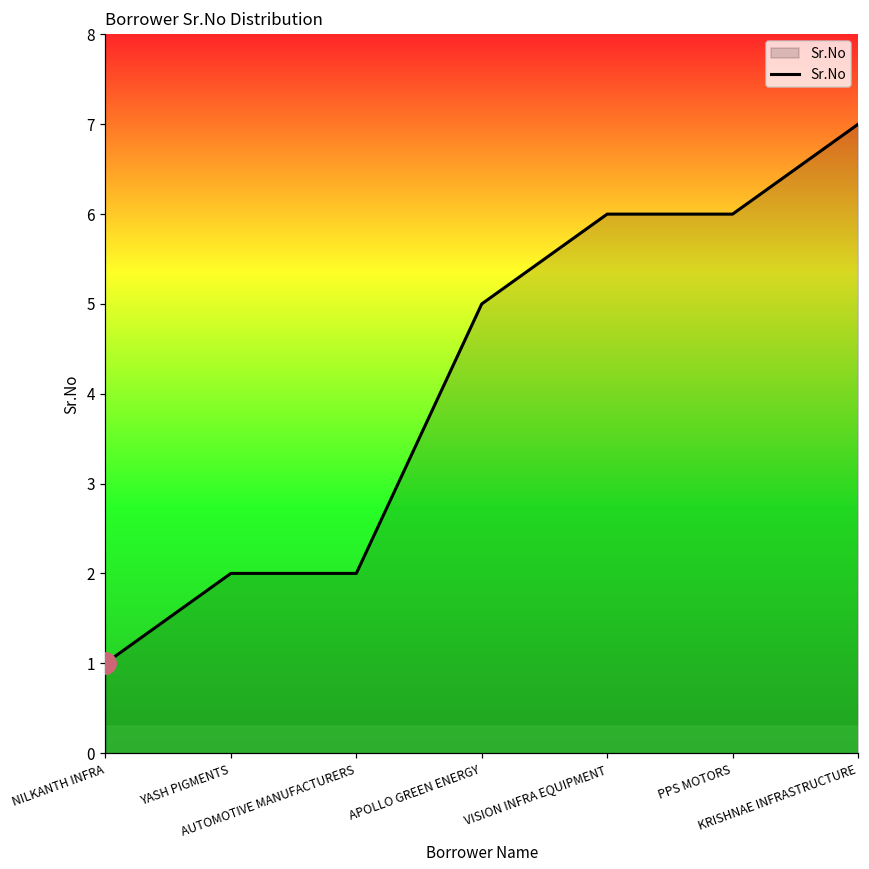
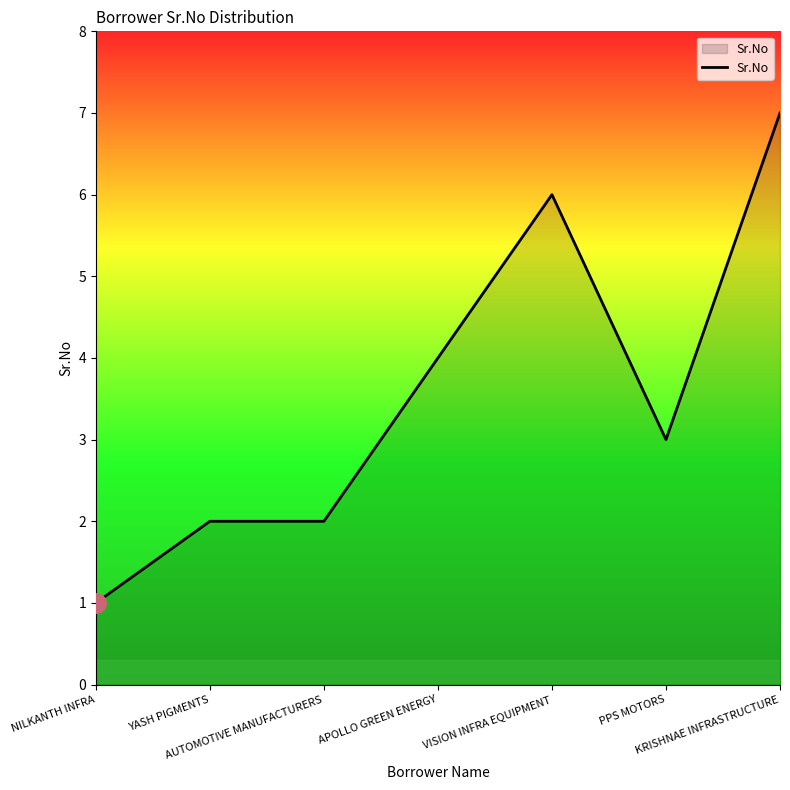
  {
    "Sr.No": {
      "YASH PIGMENTS": 2,
      "AUTOMOTIVE MANUFACTURERS": 2,
-     "APOLLO GREEN ENERGY": 5,
+     "APOLLO GREEN ENERGY": 4,
      "VISION INFRA EQUIPMENT": 6,
-     "PPS MOTORS": 6,
+     "PPS MOTORS": 3,
      "KRISHNAE INFRASTRUCTURE": 7
    }
  }
